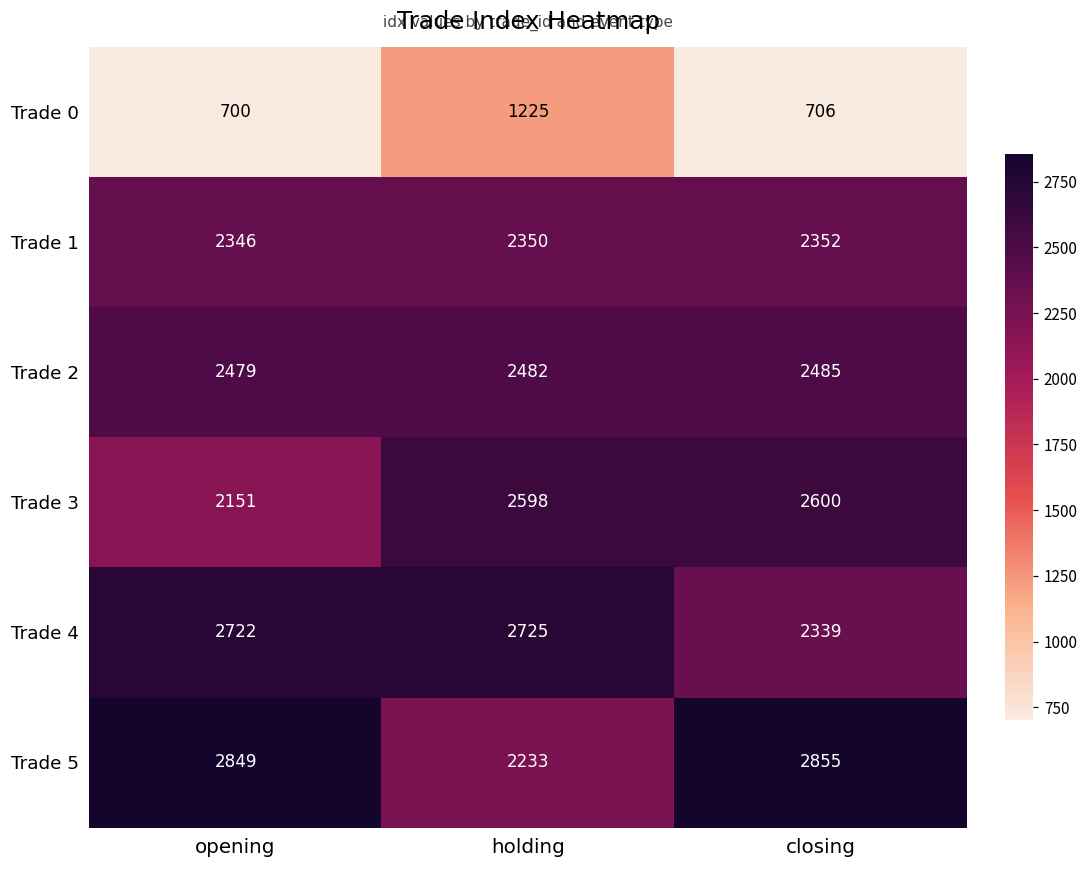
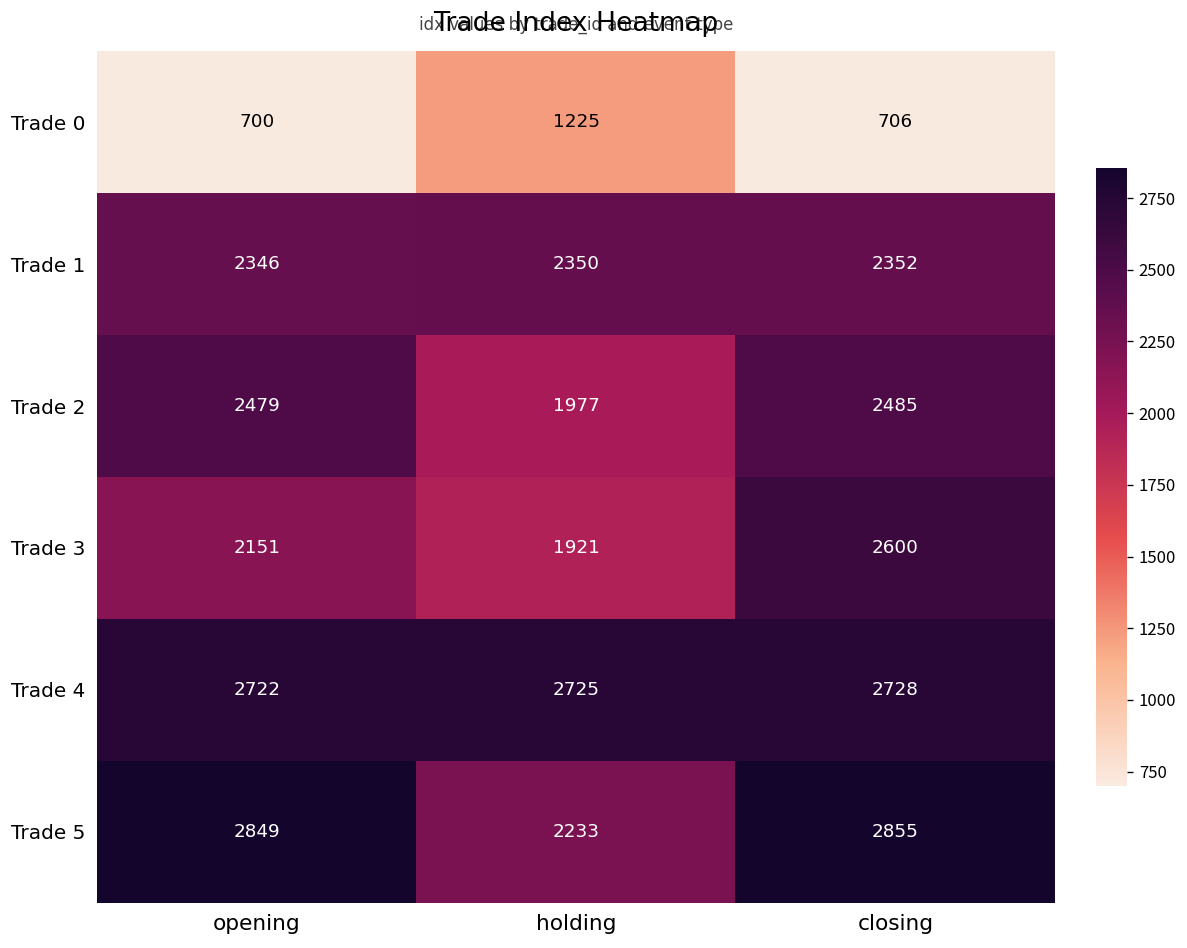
  {
    "Trade 0": {
      "opening": 700,
      "holding": 1225,
      "closing": 706
    },
    "Trade 1": {
      "opening": 2346,
      "holding": 2350,
      "closing": 2352
    },
    "Trade 2": {
      "opening": 2479,
-     "holding": 2482,
+     "holding": 1977,
      "closing": 2485
    },
    "Trade 3": {
      "opening": 2151,
-     "holding": 2598,
+     "holding": 1921,
      "closing": 2600
    },
    "Trade 4": {
      "opening": 2722,
      "holding": 2725,
-     "closing": 2339
+     "closing": 2728
    },
    "Trade 5": {
      "opening": 2849,
      "holding": 2233,
      "closing": 2855
    }
  }
